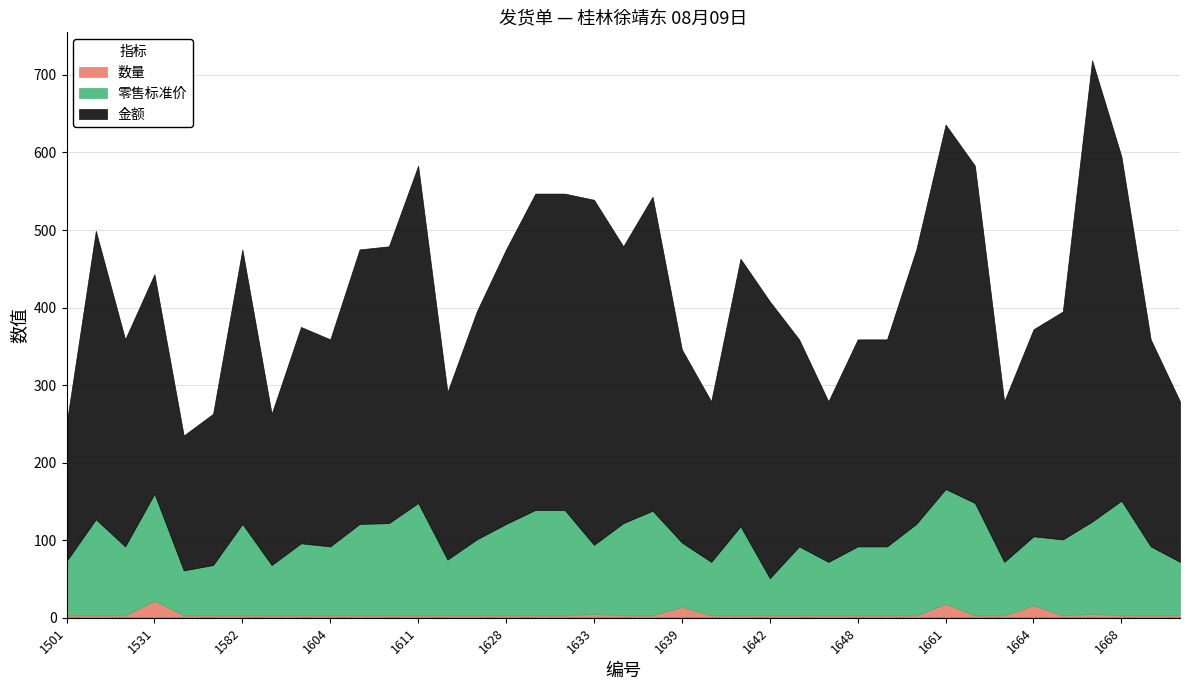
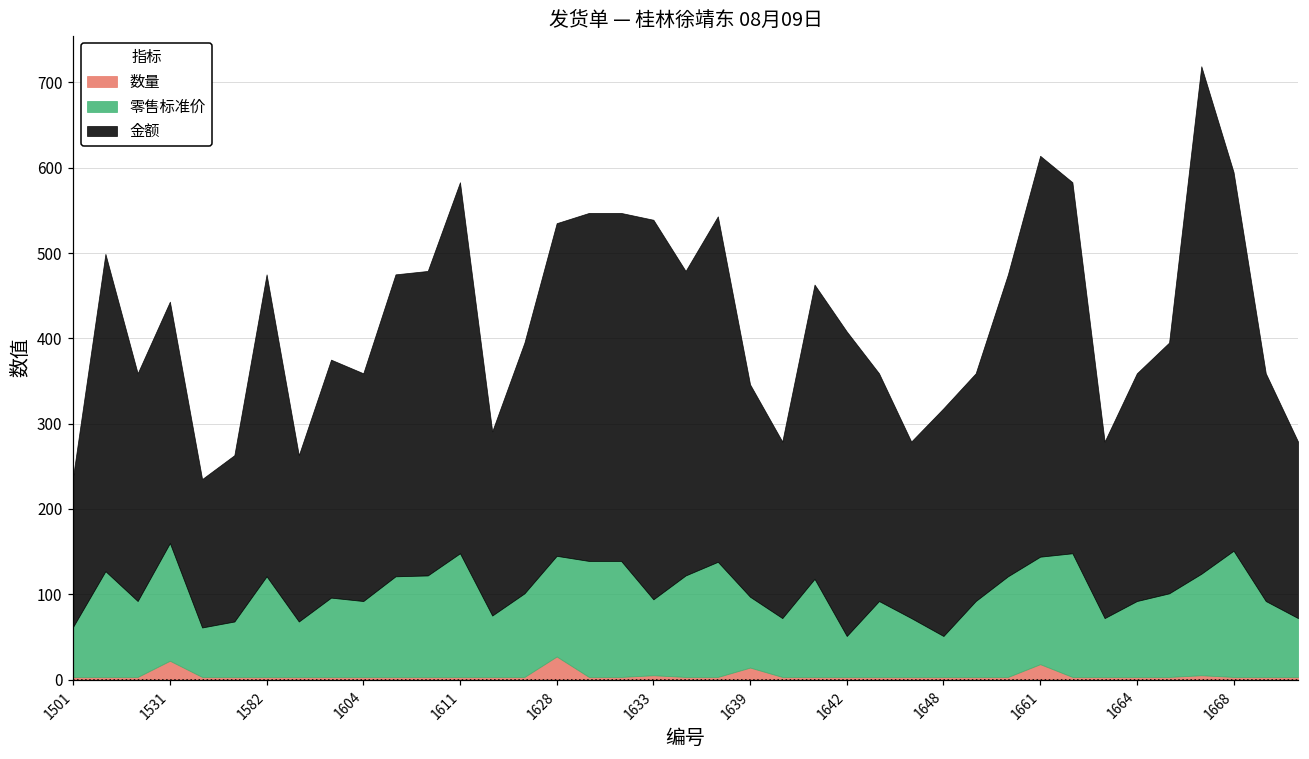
  {
    "数量": {
      "1531": 20,
-     "1628": 0,
+     "1628": 30,
      "1633": 10,
      "1639": 10,
      "1661": 20,
-     "1664": 20
+     "1664": 0
    },
    "零售标准价": {
-     "1501": 70,
+     "1501": 60,
      "1531": 140,
      "1582": 120,
      "1604": 90,
      "1611": 150,
      "1628": 120,
      "1633": 90,
      "1639": 80,
      "1642": 50,
-     "1648": 90,
-     "1661": 150,
+     "1648": 50,
+     "1661": 130,
      "1664": 90,
      "1668": 150
    },
    "金额": {
      "1501": 180,
      "1531": 280,
      "1582": 350,
      "1604": 270,
      "1611": 440,
-     "1628": 350,
+     "1628": 390,
      "1633": 450,
      "1639": 250,
      "1642": 360,
      "1648": 270,
      "1661": 470,
      "1664": 270,
      "1668": 440
    }
  }
